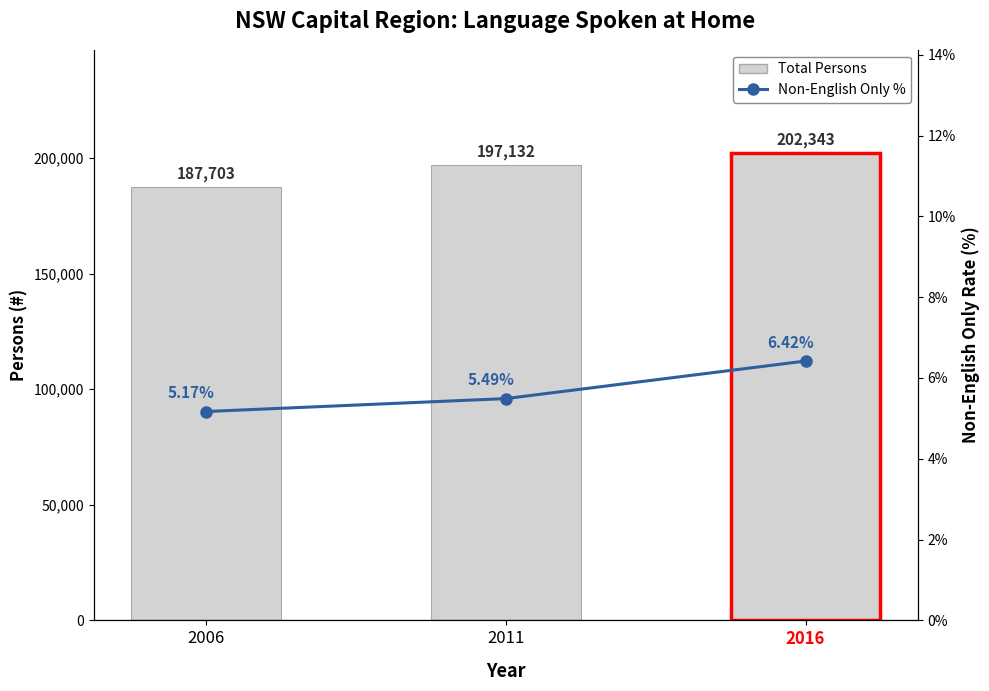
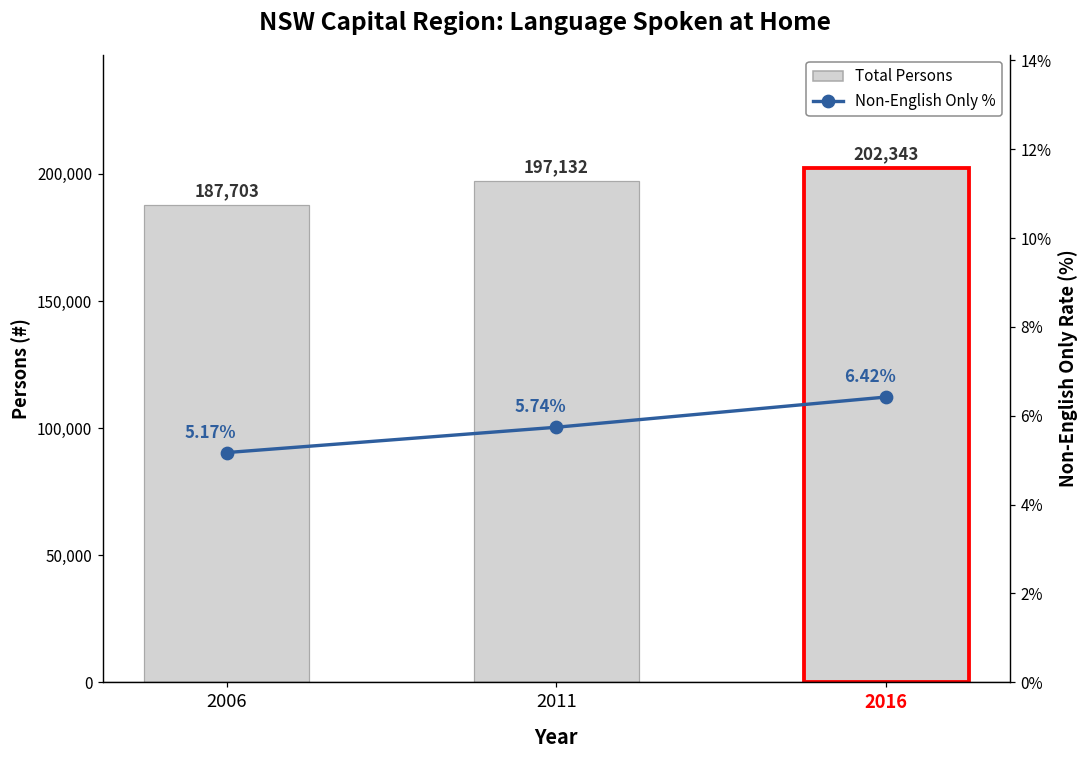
  {
    "Total Persons": {
      "2006": "187,703",
      "2011": "197,132",
      "2016": "202,343"
    },
    "Non-English Only %": {
      "2006": "5.17%",
-     "2011": "5.49%",
+     "2011": "5.74%",
      "2016": "6.42%"
    }
  }
